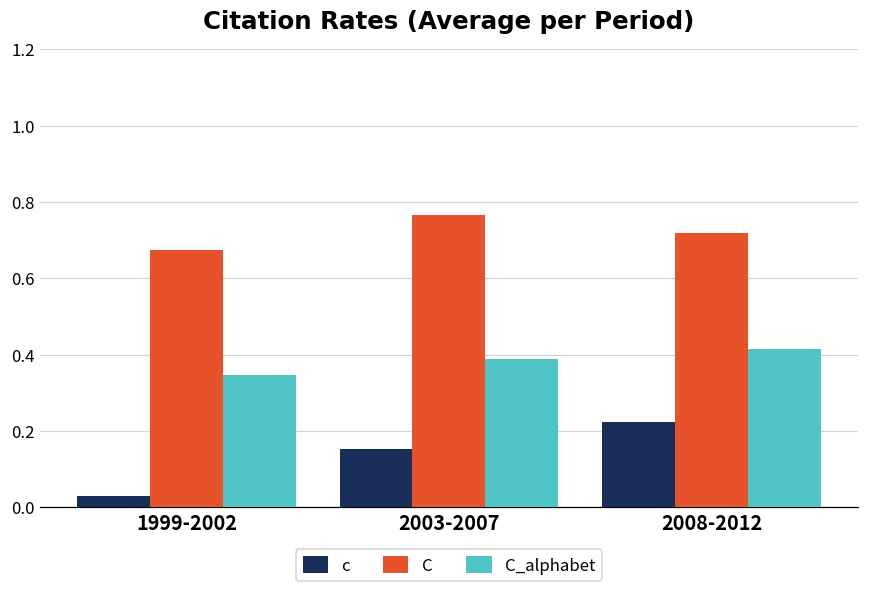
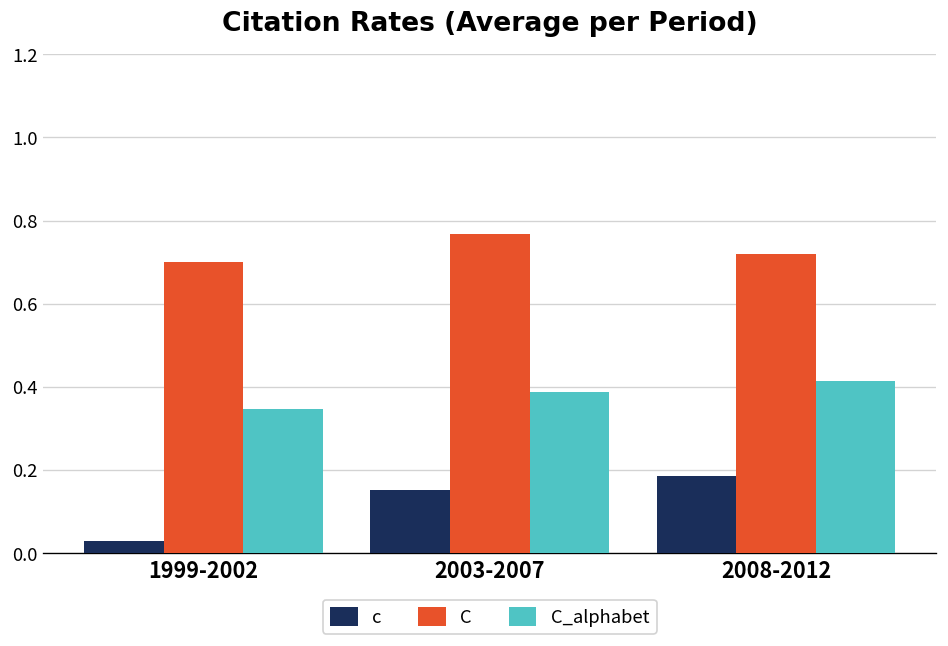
  {
    "c": {
      "1999-2002": 0.03,
      "2003-2007": 0.15,
-     "2008-2012": 0.22
+     "2008-2012": 0.19
    },
    "C": {
-     "1999-2002": 0.68,
+     "1999-2002": 0.70,
      "2003-2007": 0.77,
      "2008-2012": 0.72
    },
    "C_alphabet": {
      "1999-2002": 0.35,
      "2003-2007": 0.39,
      "2008-2012": 0.42
    }
  }
